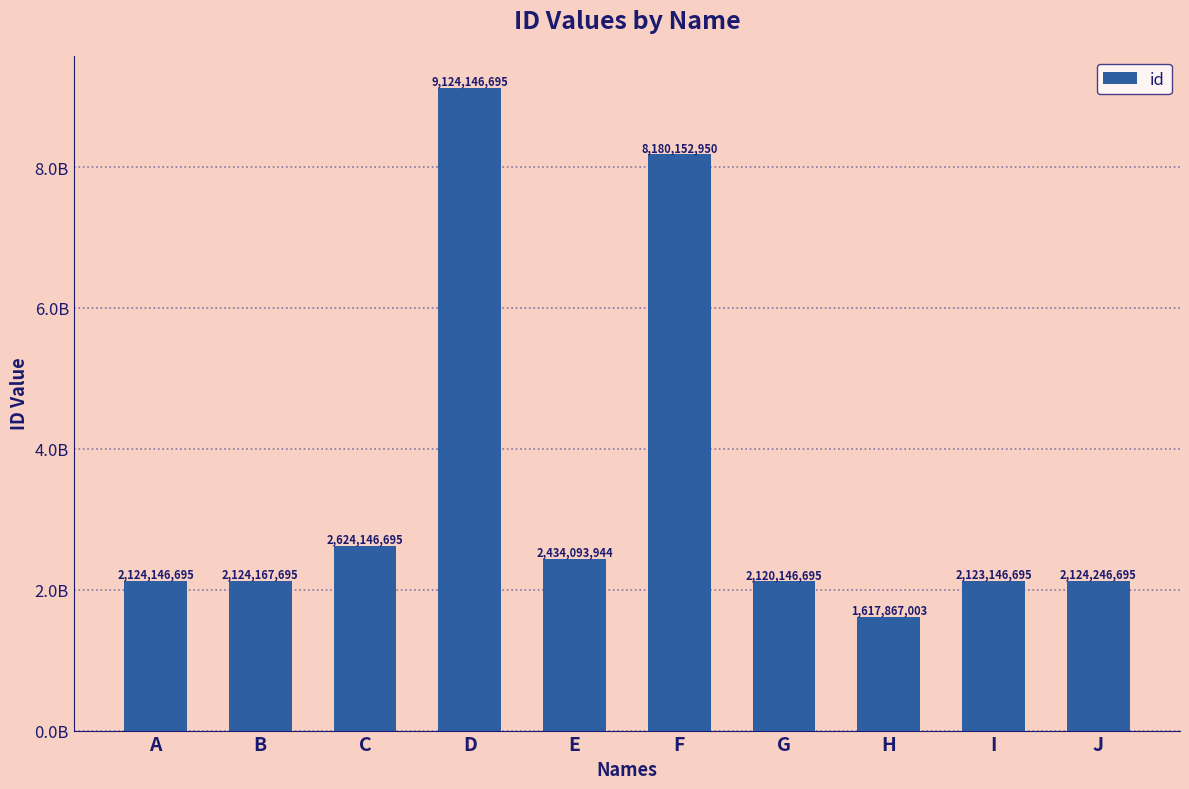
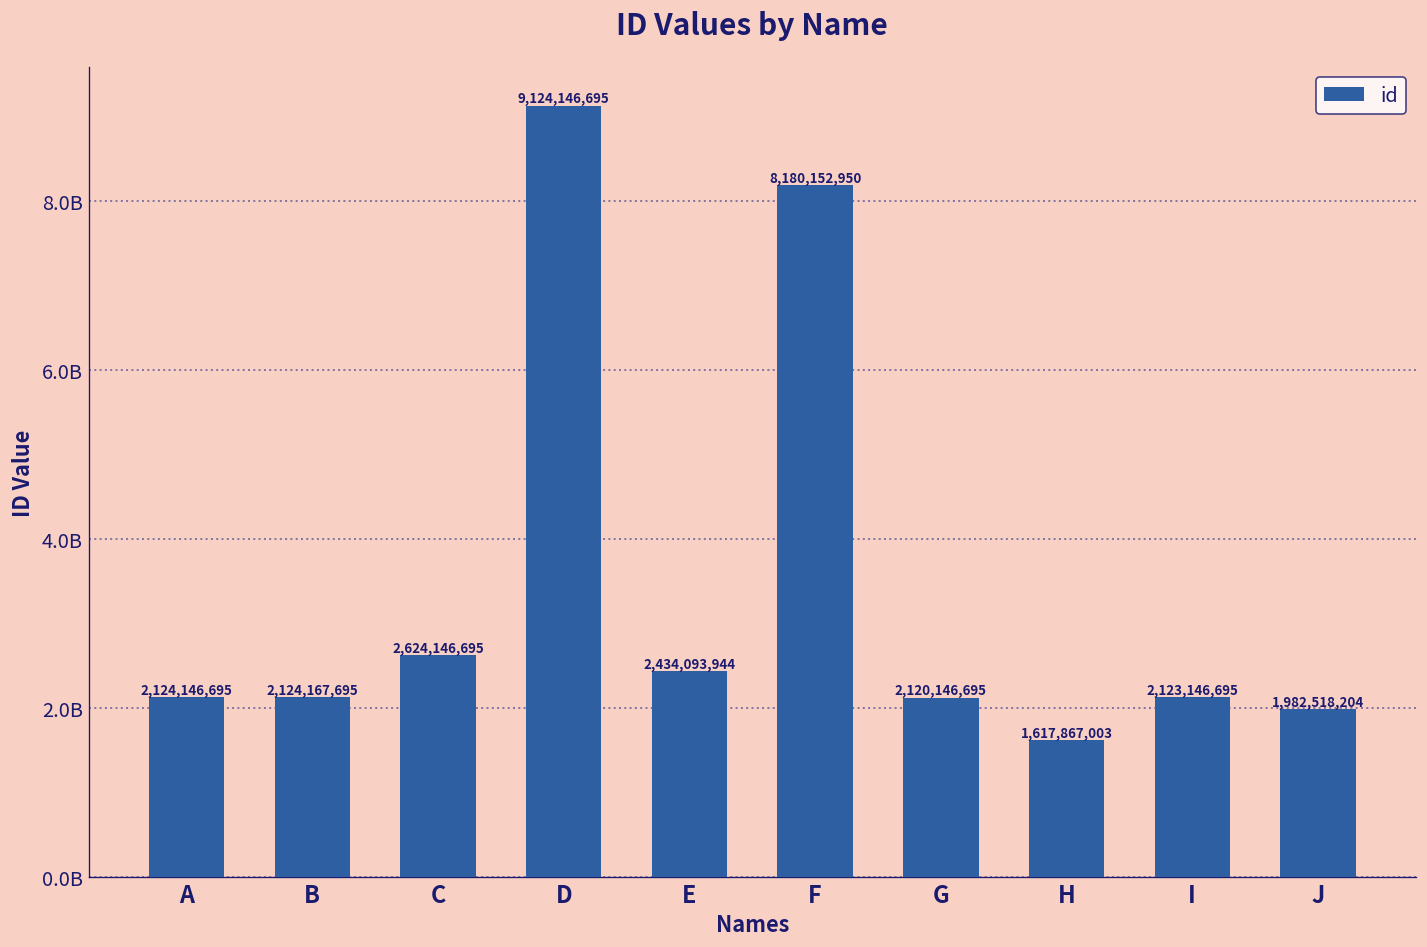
  {
    "A": "2,124,146,695",
    "B": "2,124,167,695",
    "C": "2,624,146,695",
    "D": "9,124,146,695",
    "E": "2,434,093,944",
    "F": "8,180,152,950",
    "G": "2,120,146,695",
    "H": "1,617,867,003",
    "I": "2,123,146,695",
-   "J": "2,124,246,695"
+   "J": "1,982,518,204"
  }
